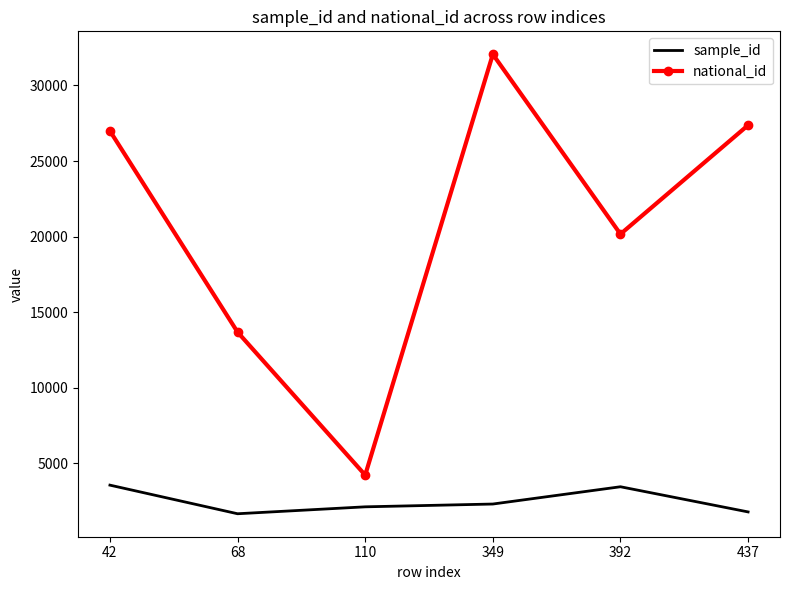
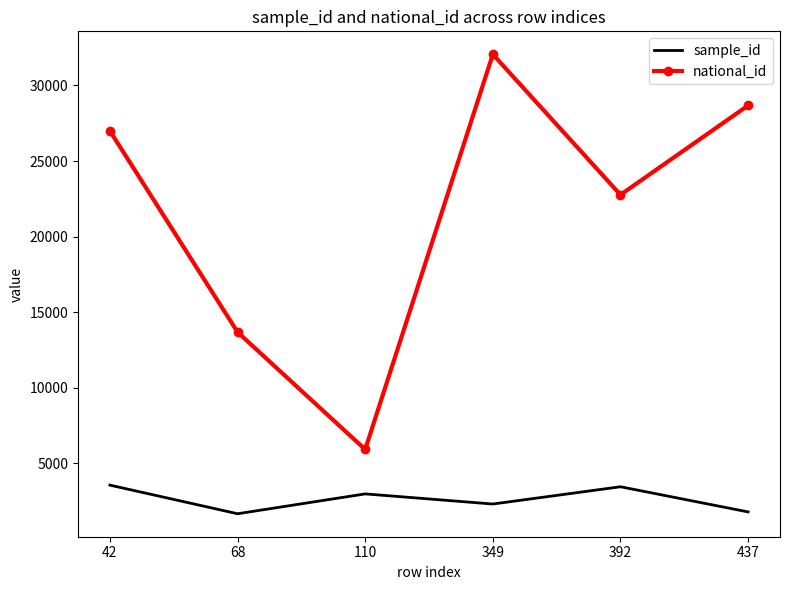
  {
    "sample_id": {
      "42": 3600,
      "68": 1700,
-     "110": 2100,
+     "110": 3000,
      "349": 2300,
      "392": 3500,
      "437": 1800
    },
    "national_id": {
      "42": 27000,
      "68": 13700,
-     "110": 4200,
+     "110": 5900,
      "349": 32100,
-     "392": 20200,
-     "437": 27400
+     "392": 22800,
+     "437": 28700
    }
  }
